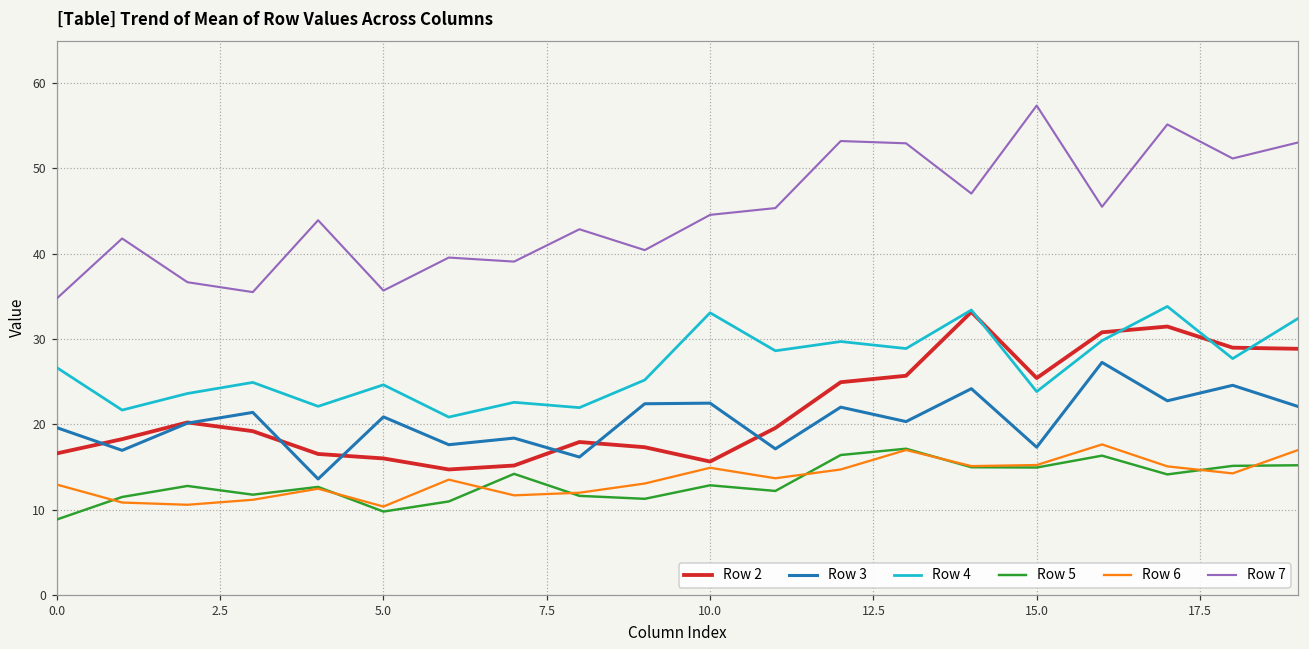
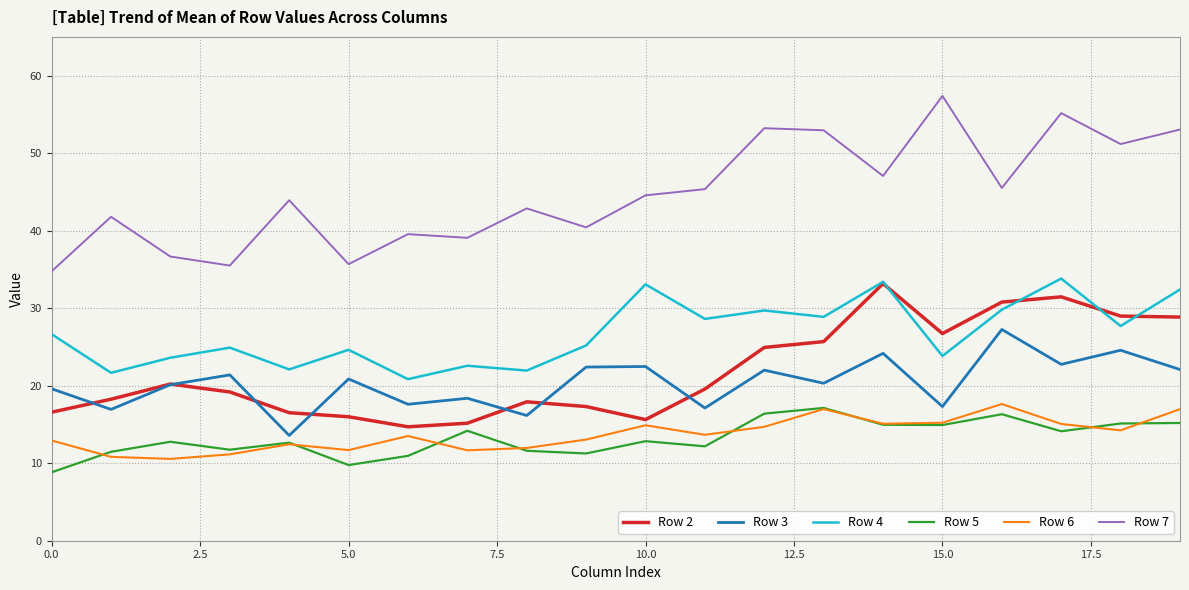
  {
    "Row 2": {
      "0.0": 17,
      "5.0": 16,
      "10.0": 16,
-     "15.0": 25
+     "15.0": 27
    },
    "Row 3": {
      "0.0": 20,
      "5.0": 21,
      "10.0": 22,
      "15.0": 17
    },
    "Row 4": {
      "0.0": 27,
      "5.0": 25,
      "10.0": 33,
      "15.0": 24
    },
    "Row 5": {
      "0.0": 9,
      "5.0": 10,
      "10.0": 13
    },
    "Row 6": {
      "0.0": 13,
-     "5.0": 10,
+     "5.0": 12,
      "10.0": 15
    },
    "Row 7": {
      "0.0": 35,
      "5.0": 36,
      "10.0": 45,
      "15.0": 57
    }
  }
